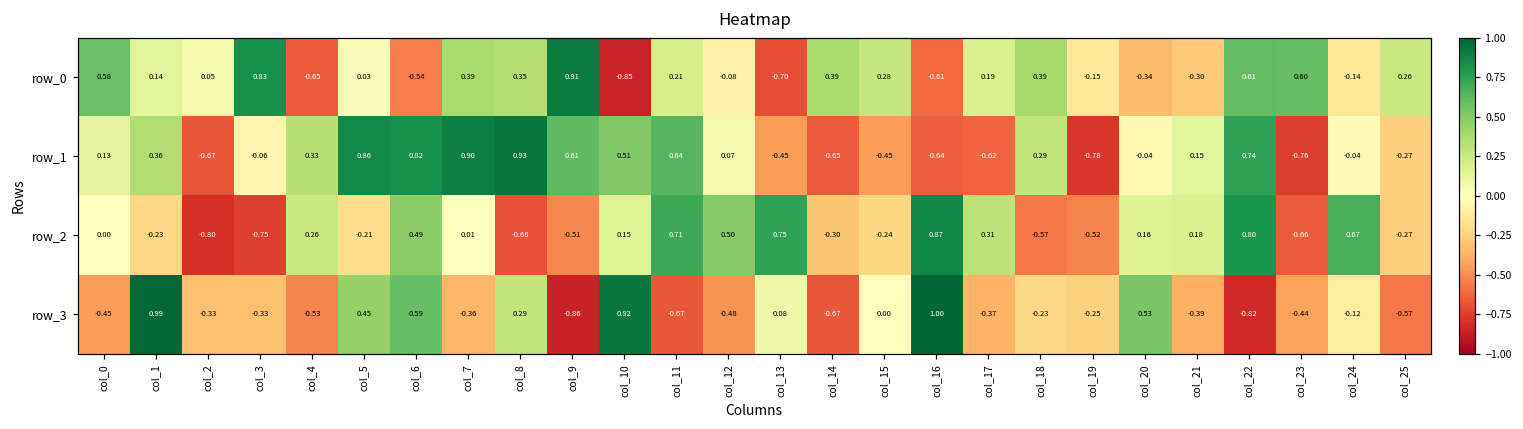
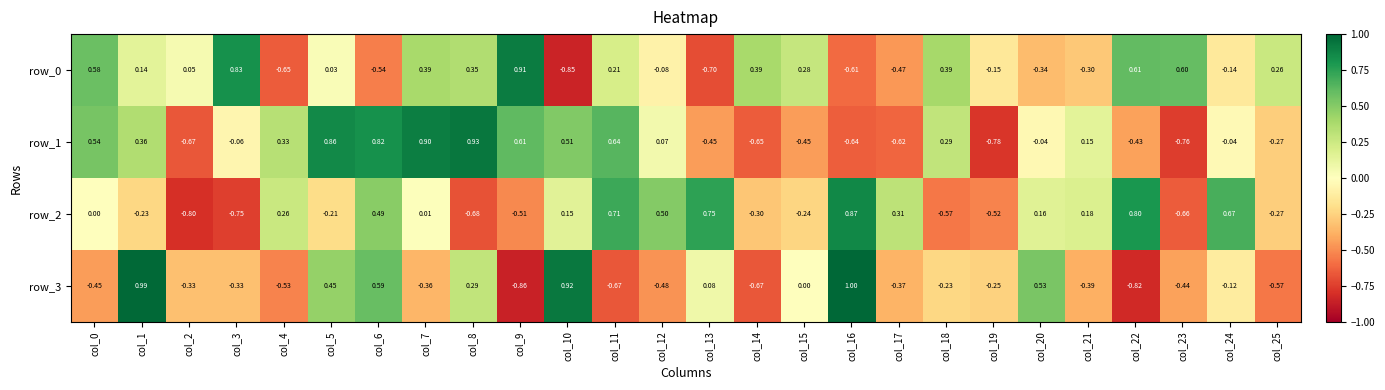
  {
    "row_0": {
      "col_0": 0.58,
      "col_1": 0.14,
      "col_2": 0.05,
      "col_3": 0.83,
      "col_4": -0.65,
      "col_5": 0.03,
      "col_6": -0.54,
      "col_7": 0.39,
      "col_8": 0.35,
      "col_9": 0.91,
      "col_10": -0.85,
      "col_11": 0.21,
      "col_12": -0.08,
      "col_13": -0.70,
      "col_14": 0.39,
      "col_15": 0.28,
      "col_16": -0.61,
-     "col_17": 0.19,
+     "col_17": -0.47,
      "col_18": 0.39,
      "col_19": -0.15,
      "col_20": -0.34,
      "col_21": -0.30,
      "col_22": 0.61,
      "col_23": 0.60,
      "col_24": -0.14,
      "col_25": 0.26
    },
    "row_1": {
-     "col_0": 0.13,
+     "col_0": 0.54,
      "col_1": 0.36,
      "col_2": -0.67,
      "col_3": -0.06,
      "col_4": 0.33,
      "col_5": 0.86,
      "col_6": 0.82,
      "col_7": 0.90,
      "col_8": 0.93,
      "col_9": 0.61,
      "col_10": 0.51,
      "col_11": 0.64,
      "col_12": 0.07,
      "col_13": -0.45,
      "col_14": -0.65,
      "col_15": -0.45,
      "col_16": -0.64,
      "col_17": -0.62,
      "col_18": 0.29,
      "col_19": -0.78,
      "col_20": -0.04,
      "col_21": 0.15,
-     "col_22": 0.74,
+     "col_22": -0.43,
      "col_23": -0.76,
      "col_24": -0.04,
      "col_25": -0.27
    },
    "row_2": {
      "col_0": 0.00,
      "col_1": -0.23,
      "col_2": -0.80,
      "col_3": -0.75,
      "col_4": 0.26,
      "col_5": -0.21,
      "col_6": 0.49,
      "col_7": 0.01,
      "col_8": -0.68,
      "col_9": -0.51,
      "col_10": 0.15,
      "col_11": 0.71,
      "col_12": 0.50,
      "col_13": 0.75,
      "col_14": -0.30,
      "col_15": -0.24,
      "col_16": 0.87,
      "col_17": 0.31,
      "col_18": -0.57,
      "col_19": -0.52,
      "col_20": 0.16,
      "col_21": 0.18,
      "col_22": 0.80,
      "col_23": -0.66,
      "col_24": 0.67,
      "col_25": -0.27
    },
    "row_3": {
      "col_0": -0.45,
      "col_1": 0.99,
      "col_2": -0.33,
      "col_3": -0.33,
      "col_4": -0.53,
      "col_5": 0.45,
      "col_6": 0.59,
      "col_7": -0.36,
      "col_8": 0.29,
      "col_9": -0.86,
      "col_10": 0.92,
      "col_11": -0.67,
      "col_12": -0.48,
      "col_13": 0.08,
      "col_14": -0.67,
      "col_15": 0.00,
      "col_16": 1.00,
      "col_17": -0.37,
      "col_18": -0.23,
      "col_19": -0.25,
      "col_20": 0.53,
      "col_21": -0.39,
      "col_22": -0.82,
      "col_23": -0.44,
      "col_24": -0.12,
      "col_25": -0.57
    }
  }
